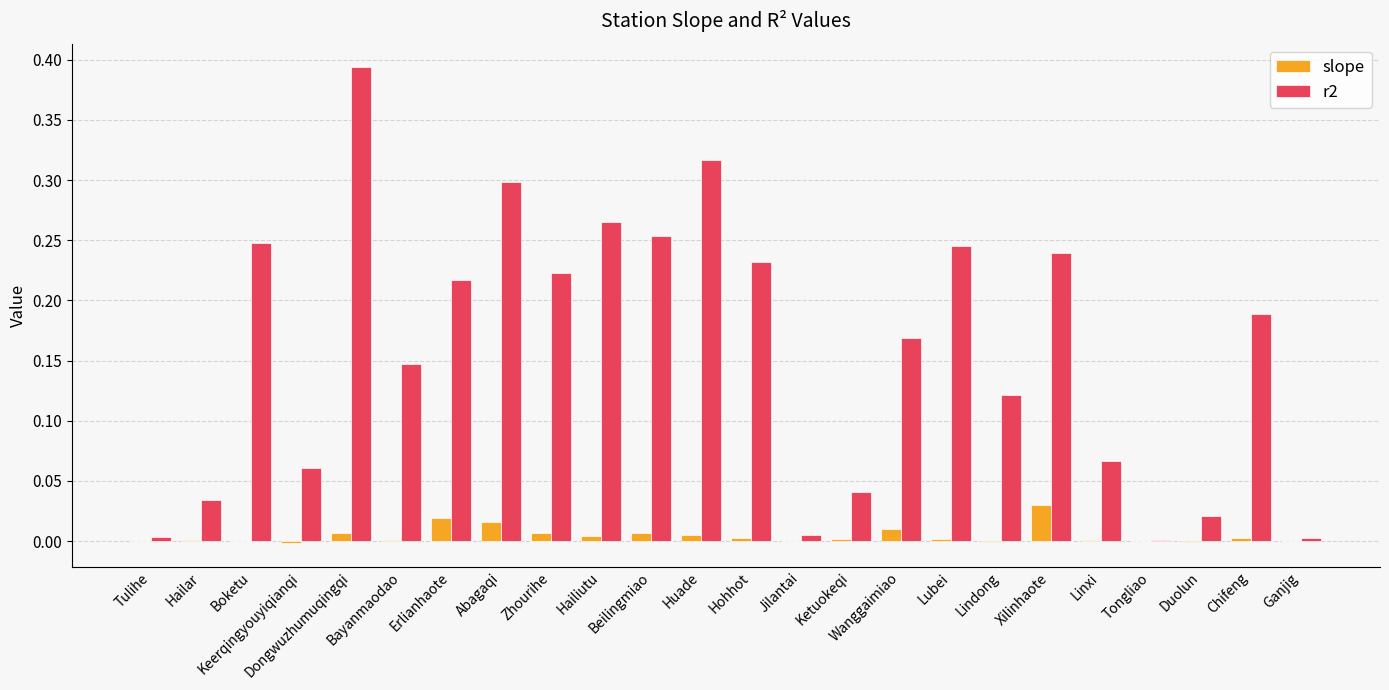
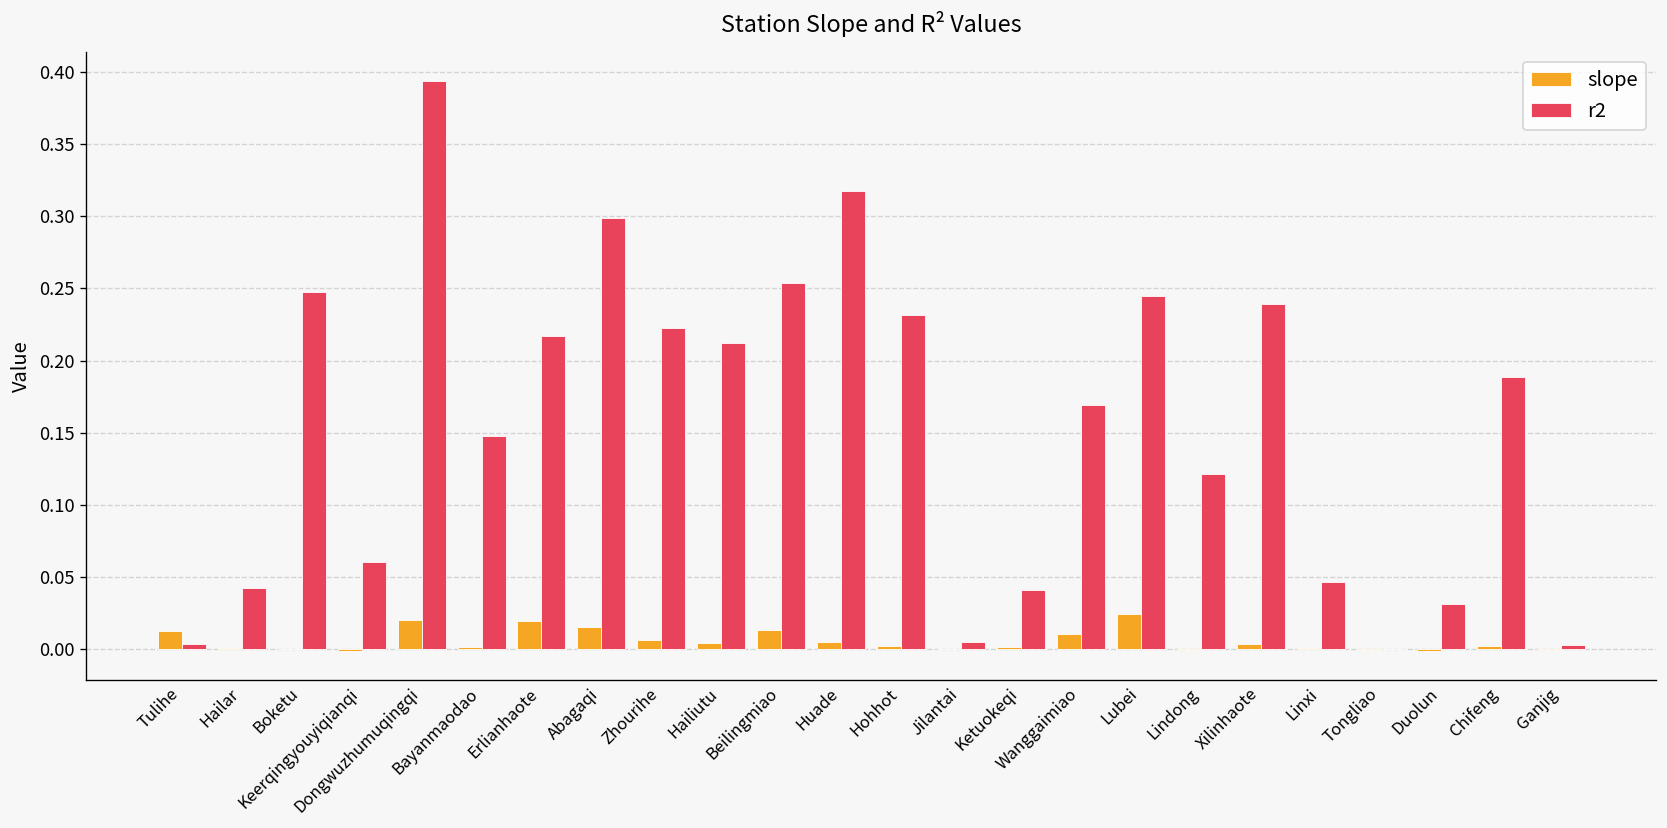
  {
    "slope": {
-     "Tulihe": 0.000,
-     "Dongwuzhumuqingqi": 0.006,
+     "Tulihe": 0.013,
+     "Dongwuzhumuqingqi": 0.020,
      "Erlianhaote": 0.019,
      "Abagaqi": 0.016,
      "Zhourihe": 0.006,
      "Hailiutu": 0.005,
-     "Beilingmiao": 0.006,
+     "Beilingmiao": 0.013,
      "Huade": 0.005,
      "Hohhot": 0.002,
      "Wanggaimiao": 0.010,
-     "Lubei": 0.002,
-     "Xilinhaote": 0.030,
+     "Lubei": 0.025,
+     "Xilinhaote": 0.004,
      "Chifeng": 0.002
    },
    "r2": {
      "Tulihe": 0.004,
-     "Hailar": 0.034,
+     "Hailar": 0.042,
      "Boketu": 0.248,
      "Keerqingyouyiqianqi": 0.061,
      "Dongwuzhumuqingqi": 0.394,
      "Bayanmaodao": 0.148,
      "Erlianhaote": 0.217,
      "Abagaqi": 0.299,
      "Zhourihe": 0.223,
-     "Hailiutu": 0.265,
+     "Hailiutu": 0.212,
      "Beilingmiao": 0.254,
      "Huade": 0.317,
      "Hohhot": 0.232,
      "Jilantai": 0.005,
      "Ketuokeqi": 0.041,
      "Wanggaimiao": 0.169,
      "Lubei": 0.245,
      "Lindong": 0.122,
      "Xilinhaote": 0.239,
-     "Linxi": 0.067,
-     "Duolun": 0.021,
+     "Linxi": 0.047,
+     "Duolun": 0.032,
      "Chifeng": 0.189,
      "Ganjig": 0.003
    }
  }
